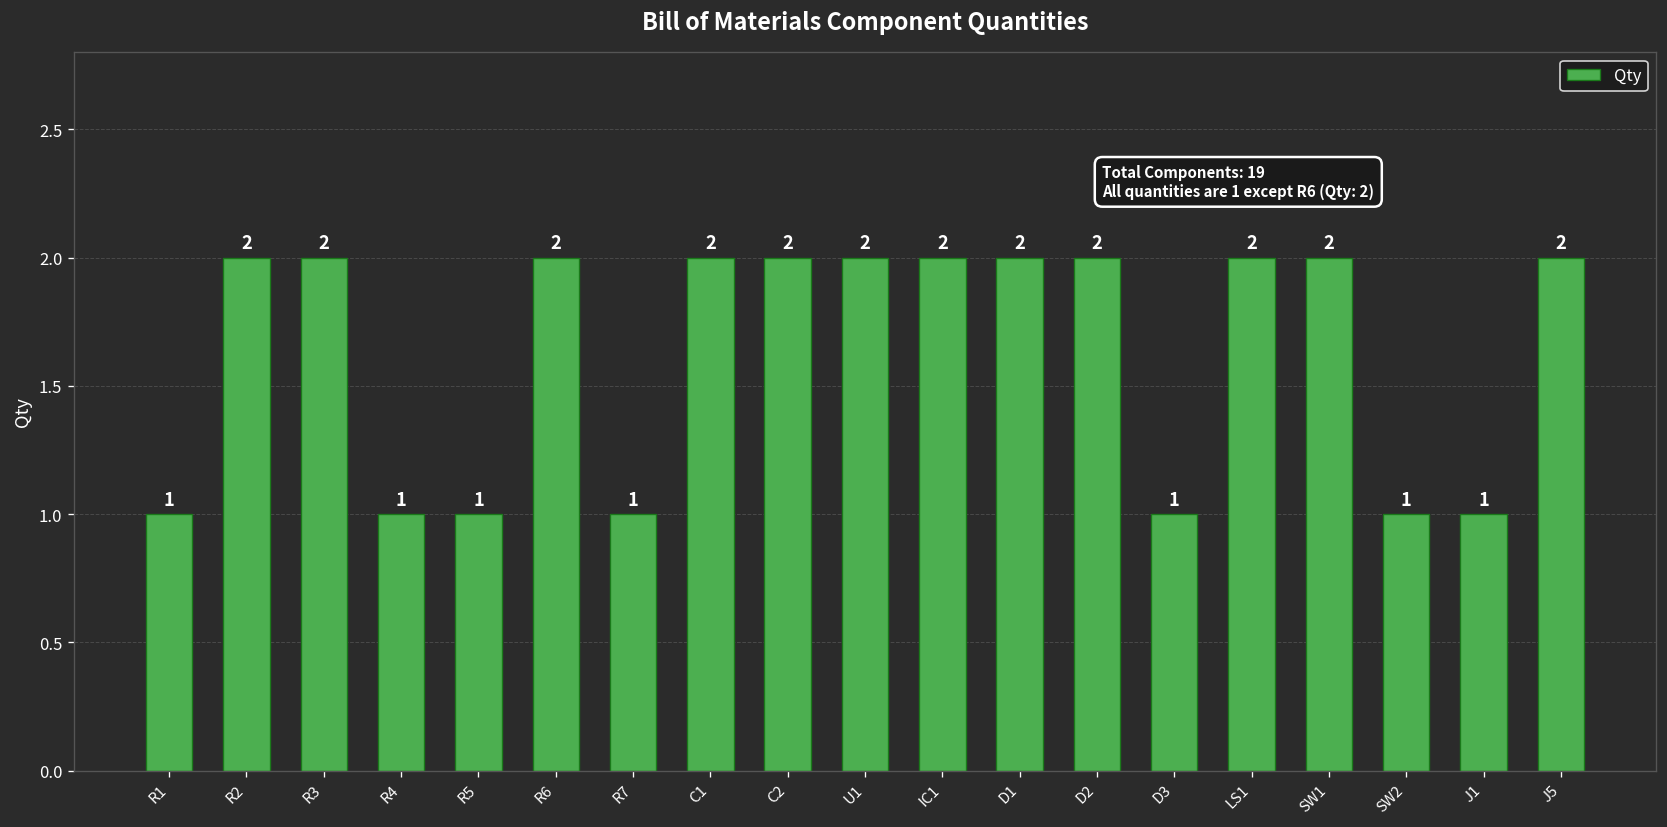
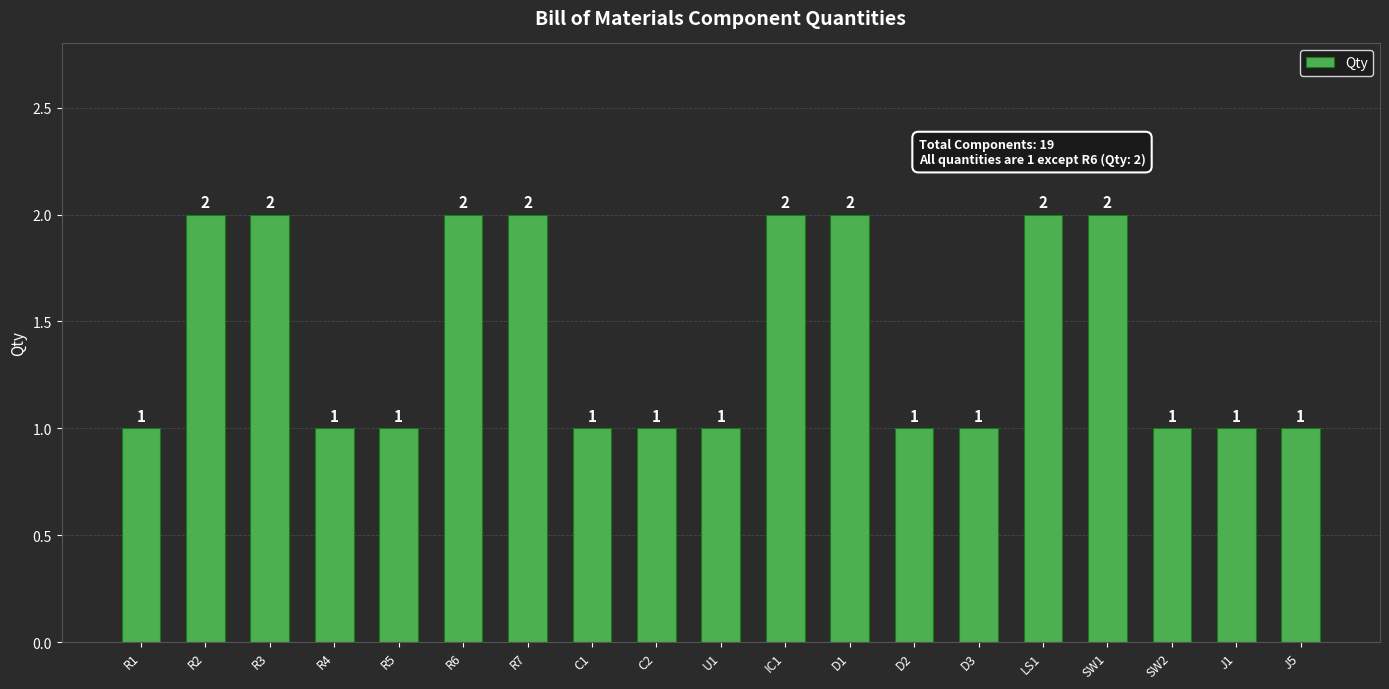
  {
    "R1": 1,
    "R2": 2,
    "R3": 2,
    "R4": 1,
    "R5": 1,
    "R6": 2,
-   "R7": 1,
-   "C1": 2,
-   "C2": 2,
-   "U1": 2,
+   "R7": 2,
+   "C1": 1,
+   "C2": 1,
+   "U1": 1,
    "IC1": 2,
    "D1": 2,
-   "D2": 2,
+   "D2": 1,
    "D3": 1,
    "LS1": 2,
    "SW1": 2,
    "SW2": 1,
    "J1": 1,
-   "J5": 2
+   "J5": 1
  }
